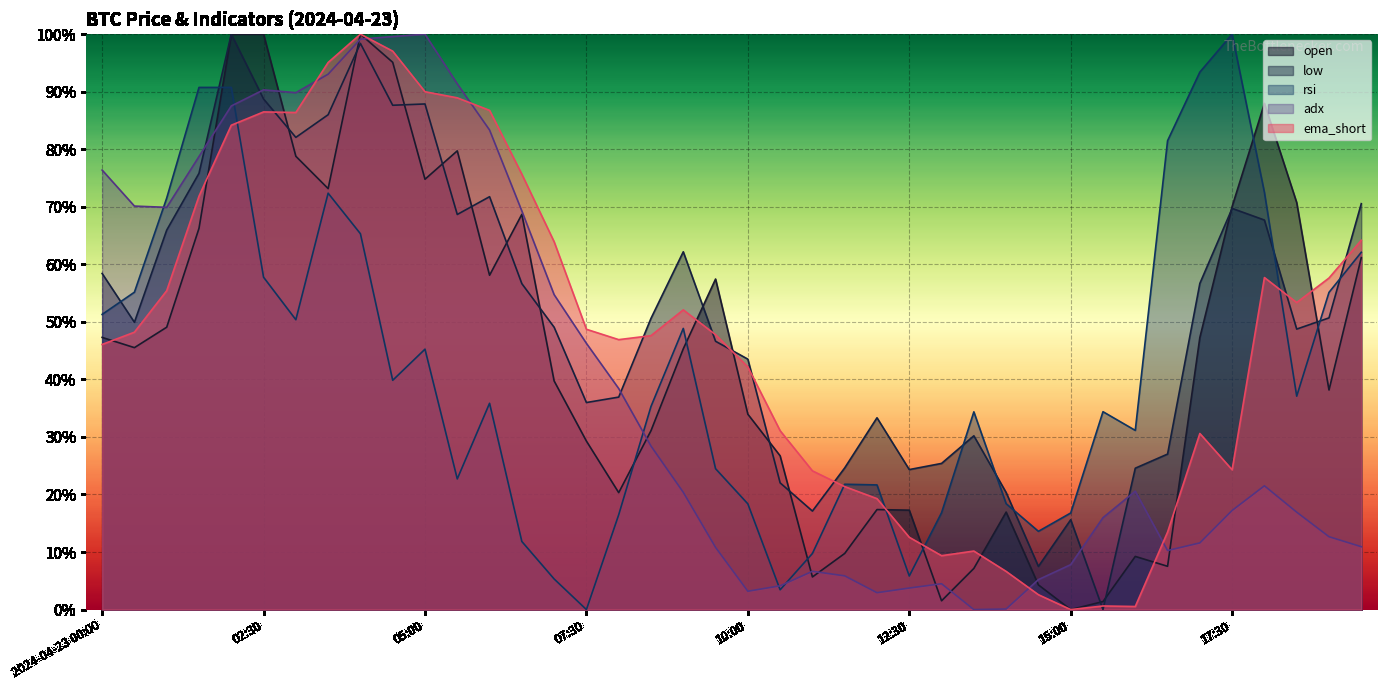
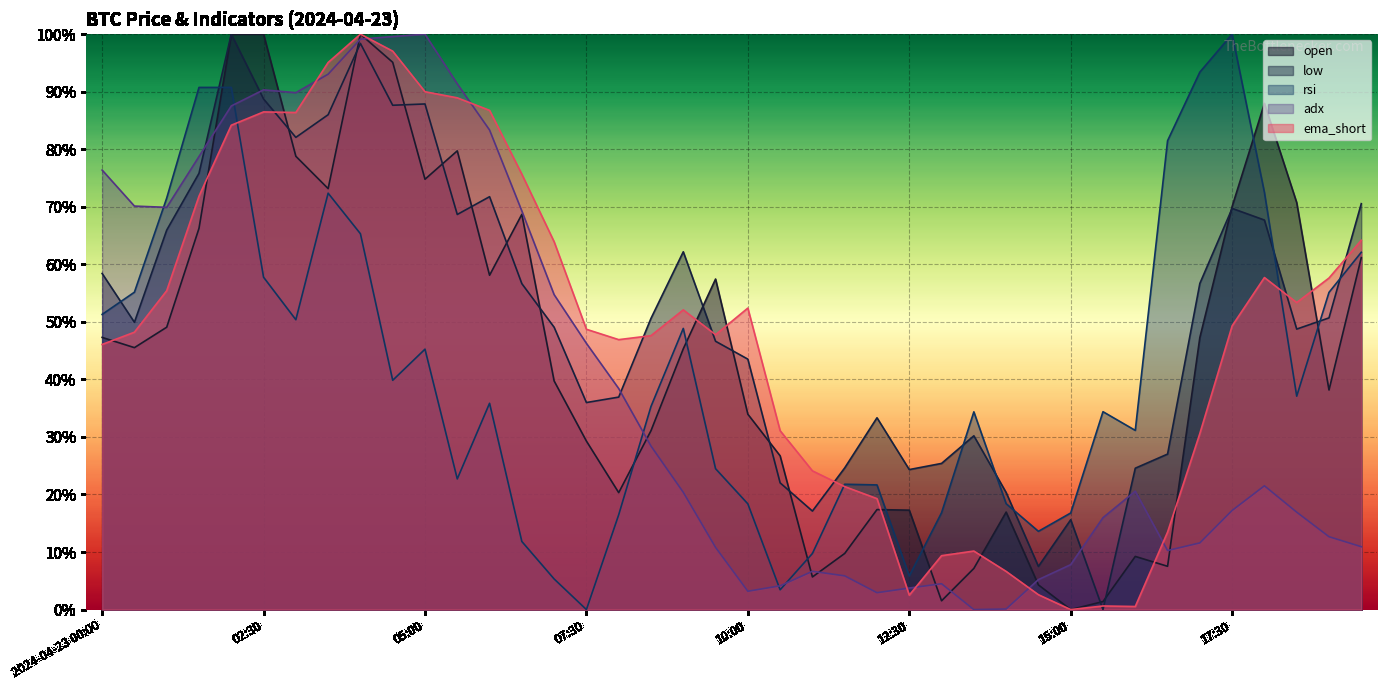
  {
    "ema_short": {
      "2024-04-23 00:00": "46%",
      "02:30": "86%",
      "05:00": "90%",
      "07:30": "49%",
-     "10:00": "42%",
-     "12:30": "13%",
-     "17:30": "24%"
+     "10:00": "52%",
+     "12:30": "3%",
+     "17:30": "49%"
    }
  }
